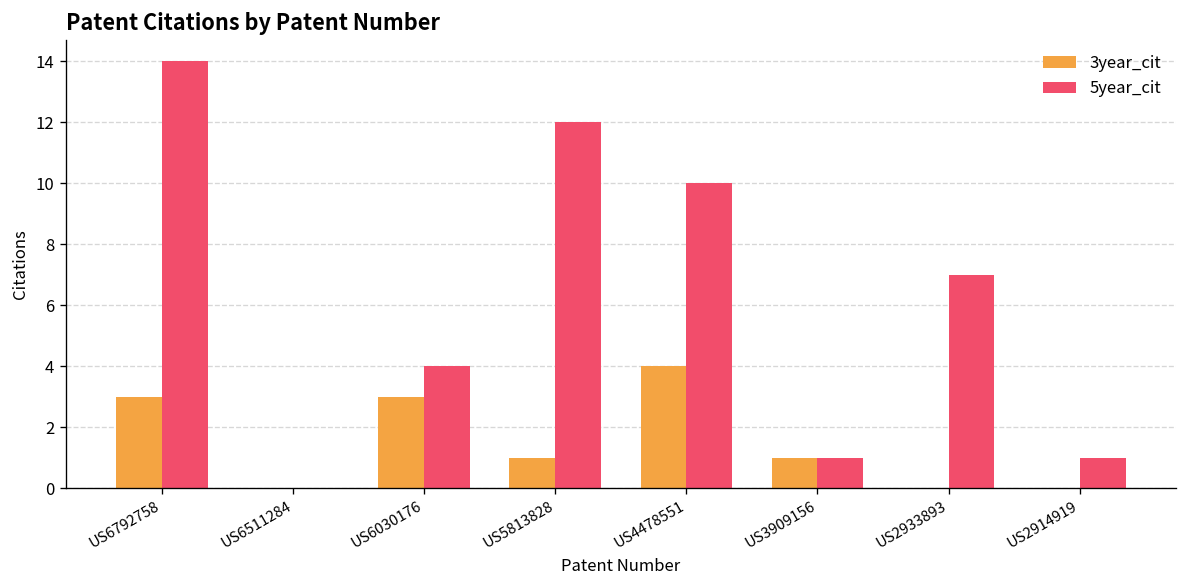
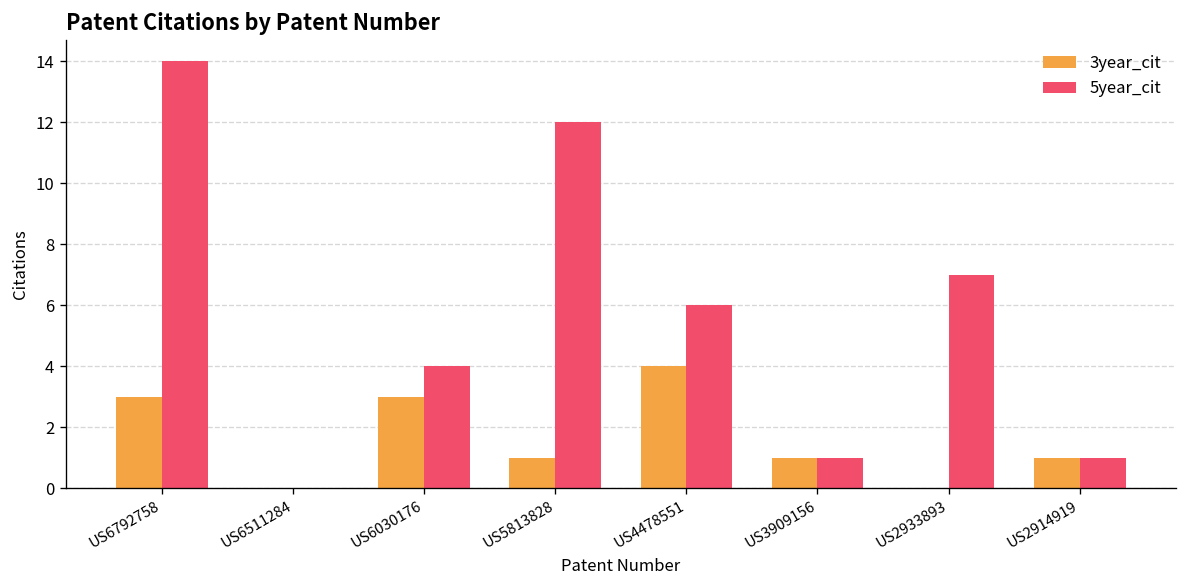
  {
    "3year_cit": {
      "US6792758": 3,
      "US6511284": 0,
      "US6030176": 3,
      "US5813828": 1,
      "US4478551": 4,
      "US3909156": 1,
      "US2933893": 0,
-     "US2914919": 0
+     "US2914919": 1
    },
    "5year_cit": {
      "US6792758": 14,
      "US6511284": 0,
      "US6030176": 4,
      "US5813828": 12,
-     "US4478551": 10,
+     "US4478551": 6,
      "US3909156": 1,
      "US2933893": 7,
      "US2914919": 1
    }
  }
